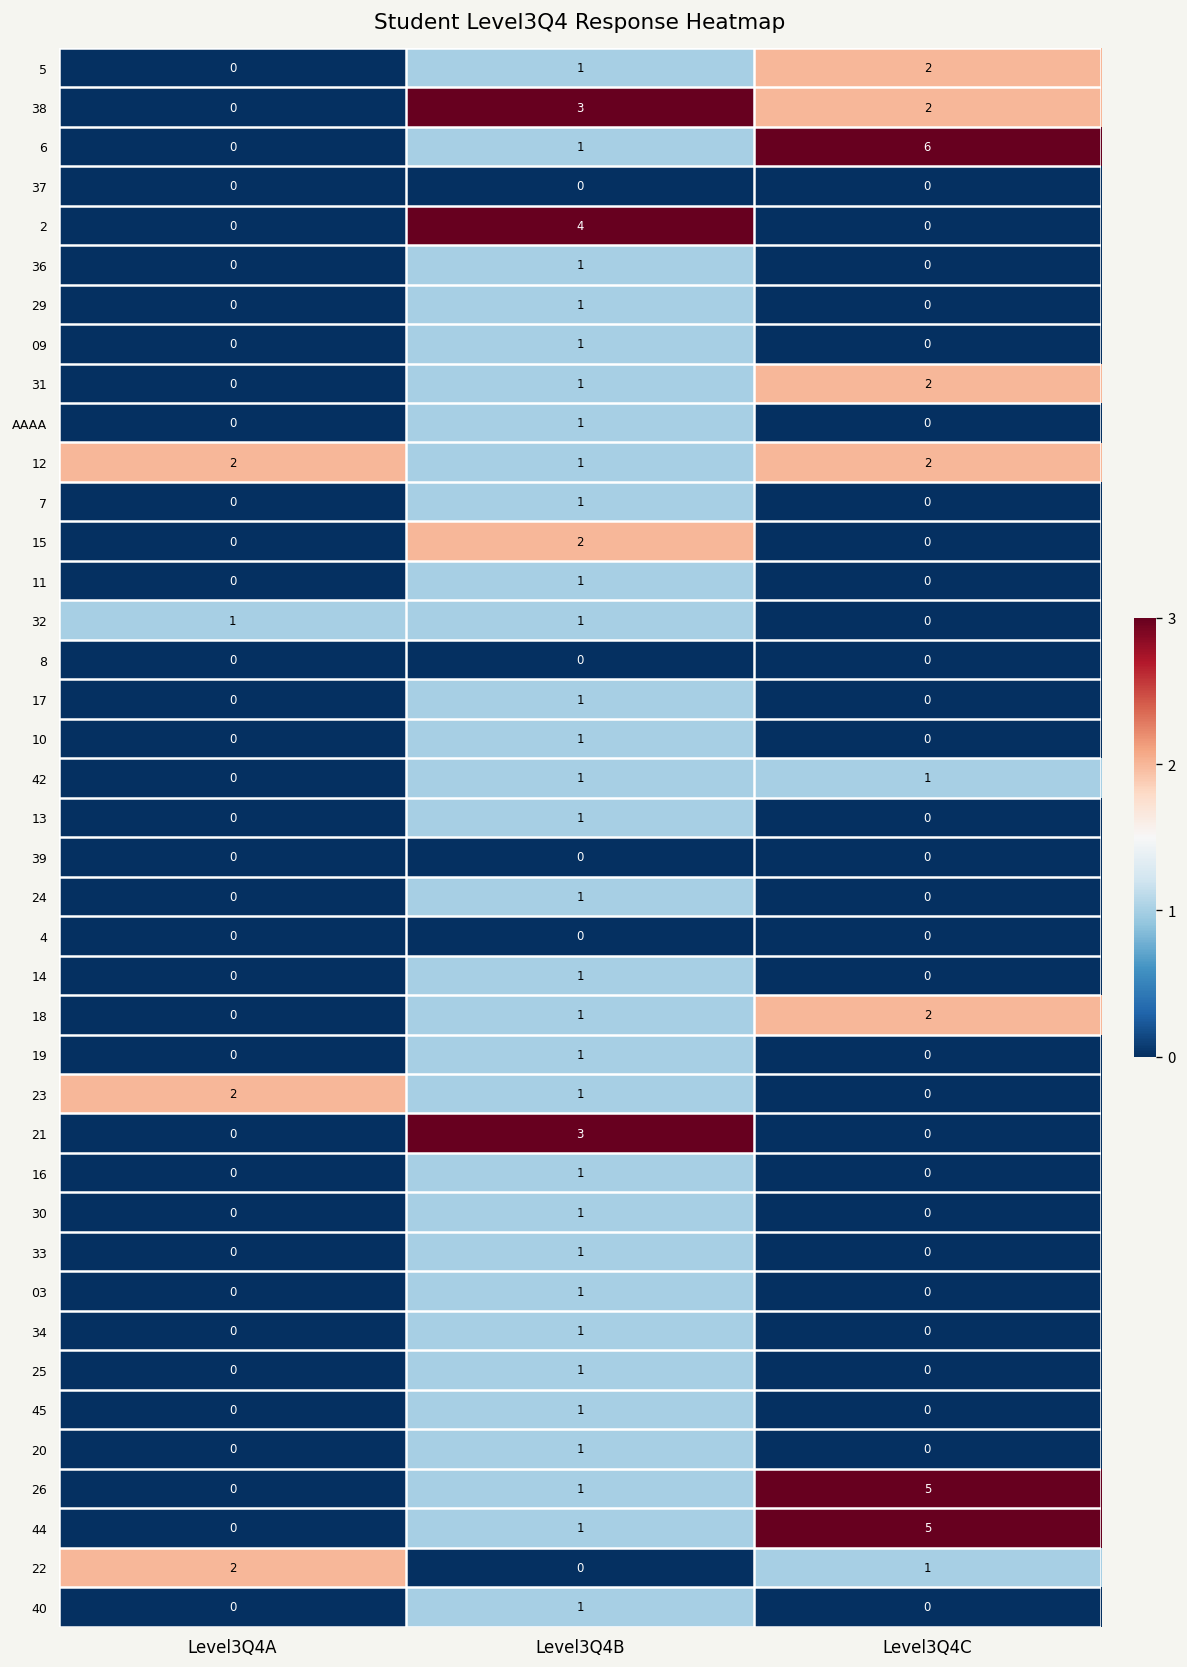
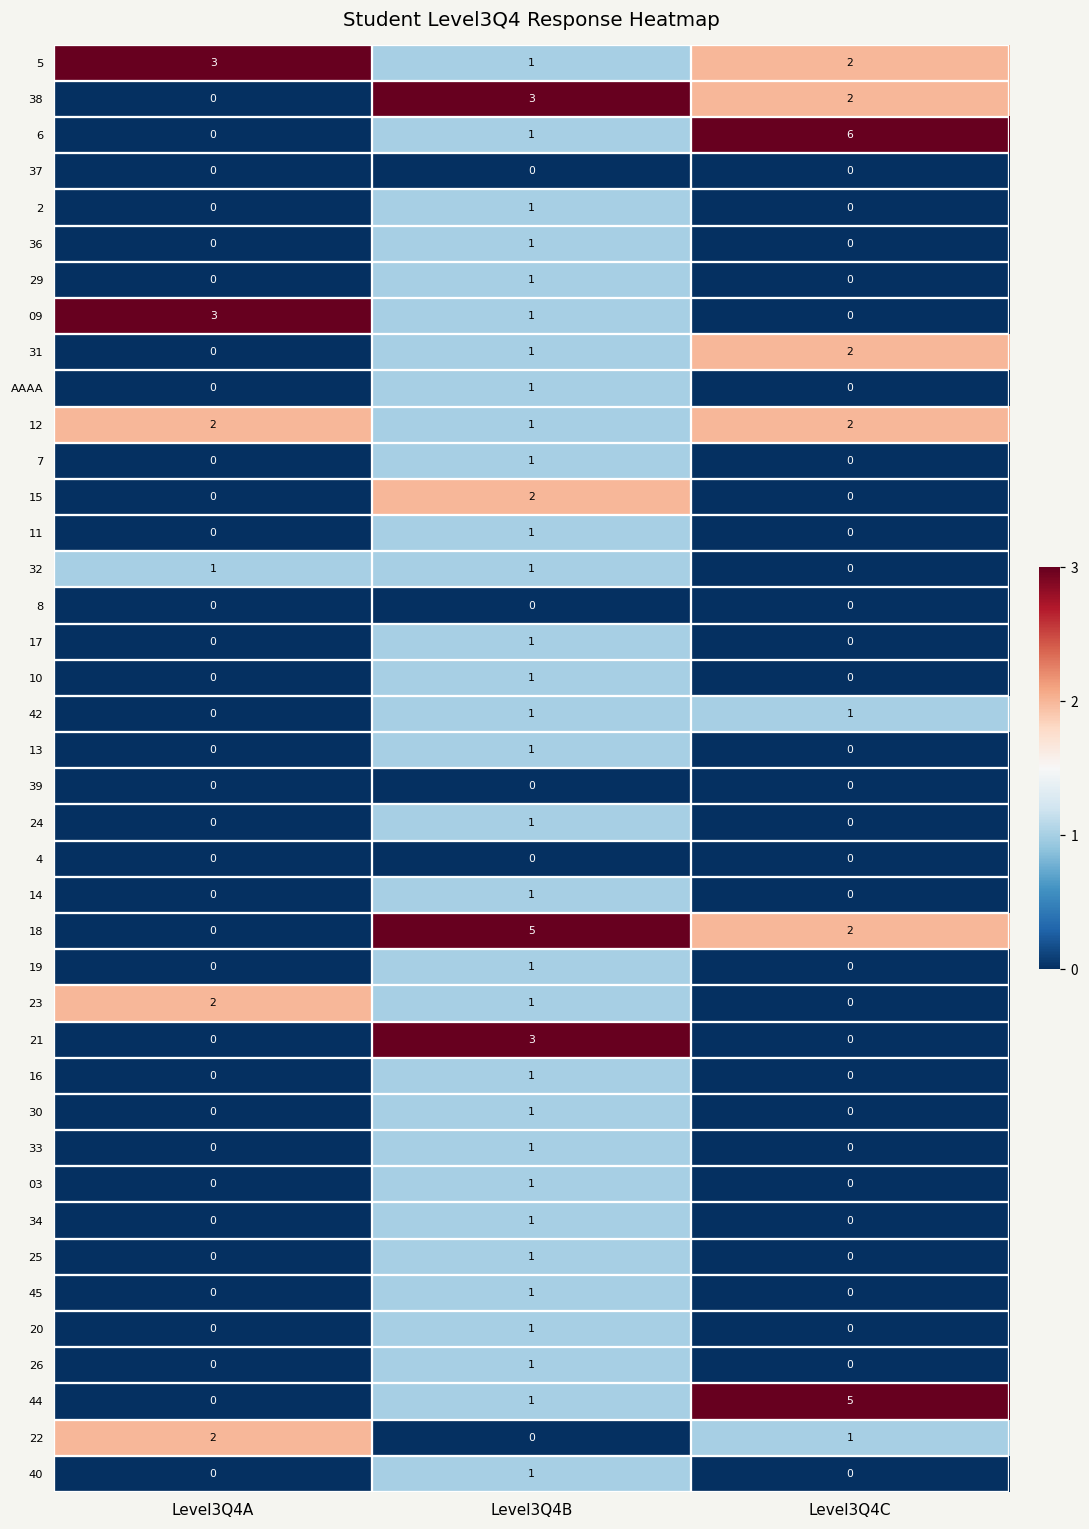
  {
    "5": {
-     "Level3Q4A": 0,
+     "Level3Q4A": 3,
      "Level3Q4B": 1,
      "Level3Q4C": 2
    },
    "38": {
      "Level3Q4A": 0,
      "Level3Q4B": 3,
      "Level3Q4C": 2
    },
    "6": {
      "Level3Q4A": 0,
      "Level3Q4B": 1,
      "Level3Q4C": 6
    },
    "37": {
      "Level3Q4A": 0,
      "Level3Q4B": 0,
      "Level3Q4C": 0
    },
    "2": {
      "Level3Q4A": 0,
-     "Level3Q4B": 4,
+     "Level3Q4B": 1,
      "Level3Q4C": 0
    },
    "36": {
      "Level3Q4A": 0,
      "Level3Q4B": 1,
      "Level3Q4C": 0
    },
    "29": {
      "Level3Q4A": 0,
      "Level3Q4B": 1,
      "Level3Q4C": 0
    },
    "09": {
-     "Level3Q4A": 0,
+     "Level3Q4A": 3,
      "Level3Q4B": 1,
      "Level3Q4C": 0
    },
    "31": {
      "Level3Q4A": 0,
      "Level3Q4B": 1,
      "Level3Q4C": 2
    },
    "AAAA": {
      "Level3Q4A": 0,
      "Level3Q4B": 1,
      "Level3Q4C": 0
    },
    "12": {
      "Level3Q4A": 2,
      "Level3Q4B": 1,
      "Level3Q4C": 2
    },
    "7": {
      "Level3Q4A": 0,
      "Level3Q4B": 1,
      "Level3Q4C": 0
    },
    "15": {
      "Level3Q4A": 0,
      "Level3Q4B": 2,
      "Level3Q4C": 0
    },
    "11": {
      "Level3Q4A": 0,
      "Level3Q4B": 1,
      "Level3Q4C": 0
    },
    "32": {
      "Level3Q4A": 1,
      "Level3Q4B": 1,
      "Level3Q4C": 0
    },
    "8": {
      "Level3Q4A": 0,
      "Level3Q4B": 0,
      "Level3Q4C": 0
    },
    "17": {
      "Level3Q4A": 0,
      "Level3Q4B": 1,
      "Level3Q4C": 0
    },
    "10": {
      "Level3Q4A": 0,
      "Level3Q4B": 1,
      "Level3Q4C": 0
    },
    "42": {
      "Level3Q4A": 0,
      "Level3Q4B": 1,
      "Level3Q4C": 1
    },
    "13": {
      "Level3Q4A": 0,
      "Level3Q4B": 1,
      "Level3Q4C": 0
    },
    "39": {
      "Level3Q4A": 0,
      "Level3Q4B": 0,
      "Level3Q4C": 0
    },
    "24": {
      "Level3Q4A": 0,
      "Level3Q4B": 1,
      "Level3Q4C": 0
    },
    "4": {
      "Level3Q4A": 0,
      "Level3Q4B": 0,
      "Level3Q4C": 0
    },
    "14": {
      "Level3Q4A": 0,
      "Level3Q4B": 1,
      "Level3Q4C": 0
    },
    "18": {
      "Level3Q4A": 0,
-     "Level3Q4B": 1,
+     "Level3Q4B": 5,
      "Level3Q4C": 2
    },
    "19": {
      "Level3Q4A": 0,
      "Level3Q4B": 1,
      "Level3Q4C": 0
    },
    "23": {
      "Level3Q4A": 2,
      "Level3Q4B": 1,
      "Level3Q4C": 0
    },
    "21": {
      "Level3Q4A": 0,
      "Level3Q4B": 3,
      "Level3Q4C": 0
    },
    "16": {
      "Level3Q4A": 0,
      "Level3Q4B": 1,
      "Level3Q4C": 0
    },
    "30": {
      "Level3Q4A": 0,
      "Level3Q4B": 1,
      "Level3Q4C": 0
    },
    "33": {
      "Level3Q4A": 0,
      "Level3Q4B": 1,
      "Level3Q4C": 0
    },
    "03": {
      "Level3Q4A": 0,
      "Level3Q4B": 1,
      "Level3Q4C": 0
    },
    "34": {
      "Level3Q4A": 0,
      "Level3Q4B": 1,
      "Level3Q4C": 0
    },
    "25": {
      "Level3Q4A": 0,
      "Level3Q4B": 1,
      "Level3Q4C": 0
    },
    "45": {
      "Level3Q4A": 0,
      "Level3Q4B": 1,
      "Level3Q4C": 0
    },
    "20": {
      "Level3Q4A": 0,
      "Level3Q4B": 1,
      "Level3Q4C": 0
    },
    "26": {
      "Level3Q4A": 0,
      "Level3Q4B": 1,
-     "Level3Q4C": 5
+     "Level3Q4C": 0
    },
    "44": {
      "Level3Q4A": 0,
      "Level3Q4B": 1,
      "Level3Q4C": 5
    },
    "22": {
      "Level3Q4A": 2,
      "Level3Q4B": 0,
      "Level3Q4C": 1
    },
    "40": {
      "Level3Q4A": 0,
      "Level3Q4B": 1,
      "Level3Q4C": 0
    }
  }
